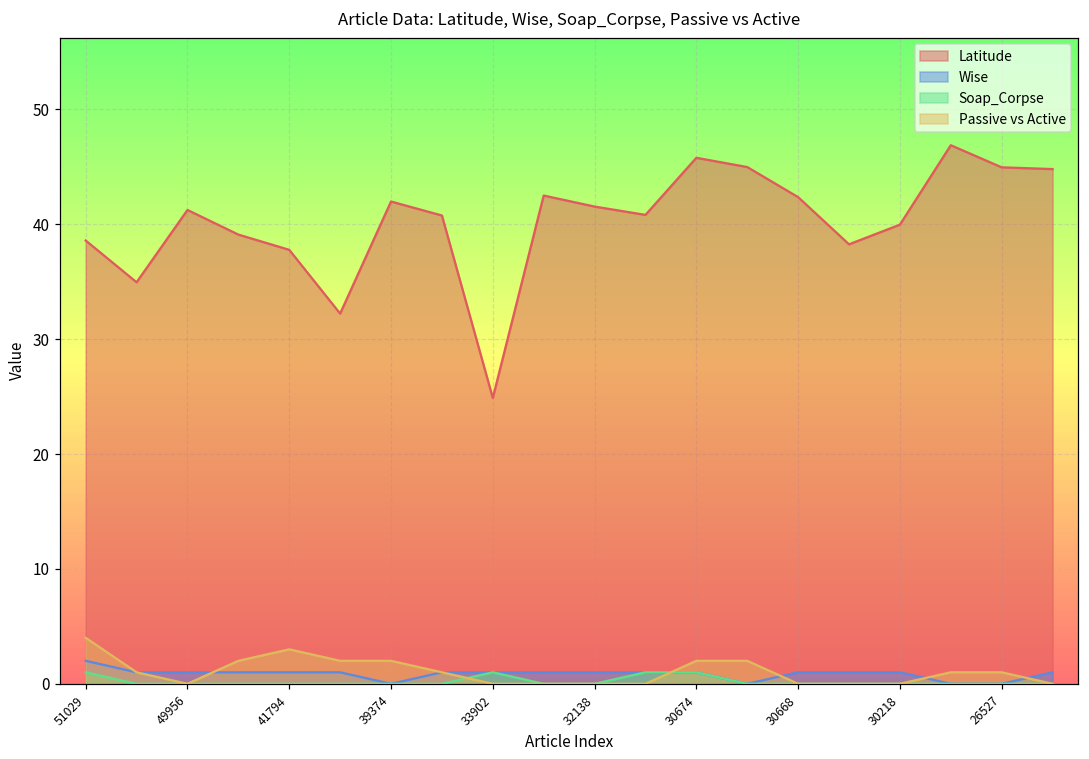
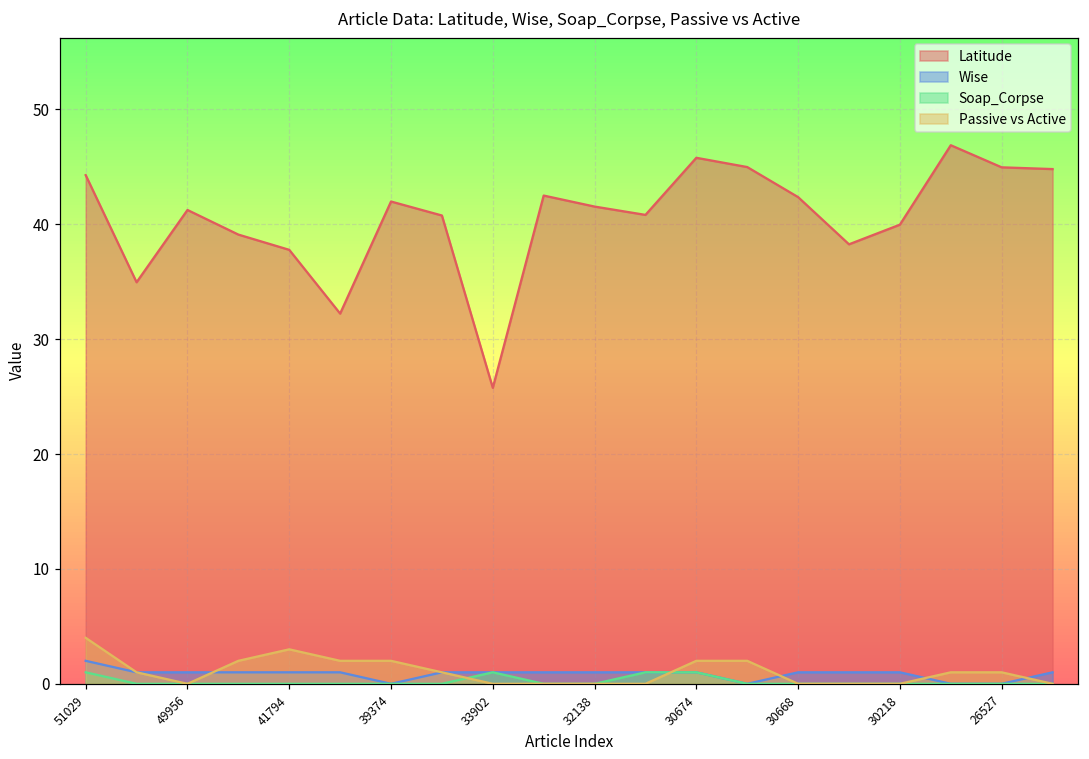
  {
    "Latitude": {
-     "51029": 38.6,
+     "51029": 44.3,
      "49956": 41.2,
      "41794": 37.8,
      "39374": 42.0,
-     "33902": 24.9,
+     "33902": 25.8,
      "32138": 41.5,
      "30674": 45.8,
      "30668": 42.4,
      "30218": 40.0,
      "26527": 45.0
    },
    "Wise": {
      "51029": 2.0,
      "49956": 1.0,
      "41794": 1.0,
      "32138": 1.0,
      "30668": 1.0,
      "30218": 1.0
    },
    "Soap_Corpse": {
      "51029": 1.0,
      "41794": 0.0
    },
    "Passive vs Active": {
      "51029": 4.0,
      "41794": 3.0,
      "39374": 2.0,
      "33902": 0.0,
      "30674": 2.0,
      "26527": 1.0
    }
  }
